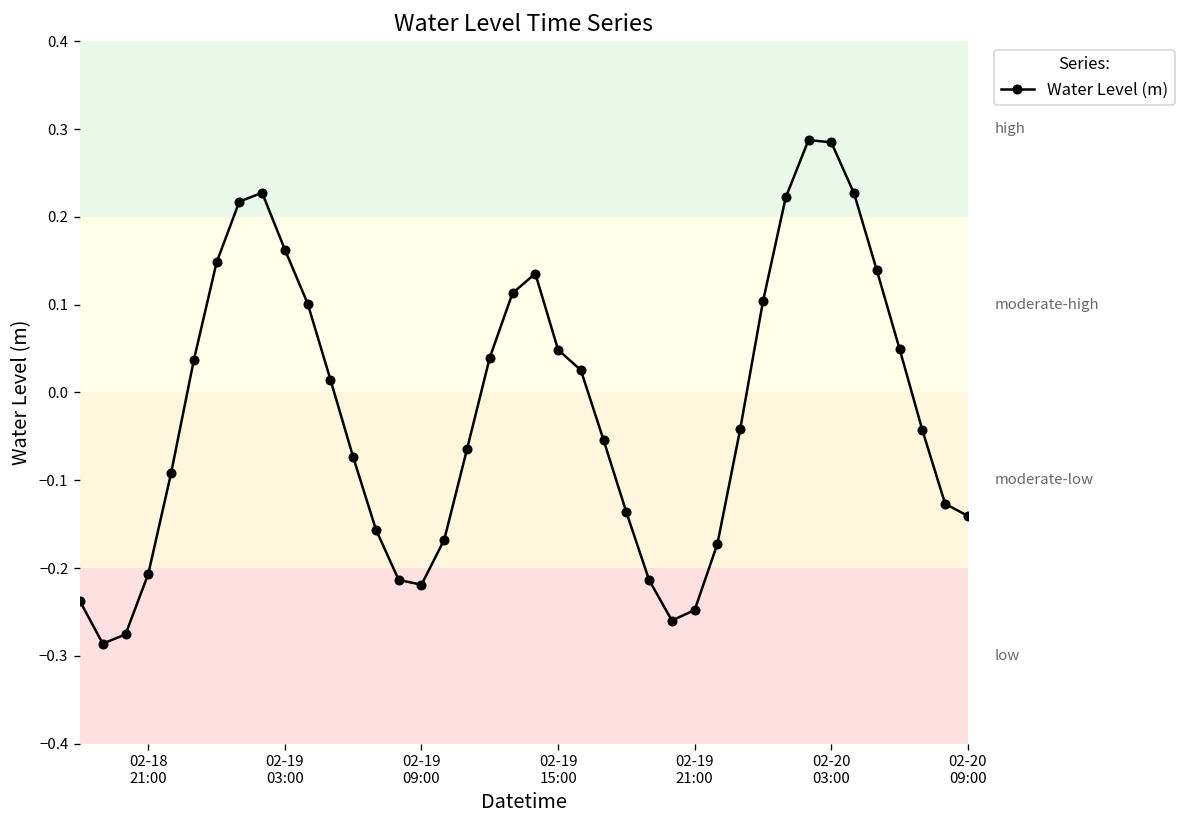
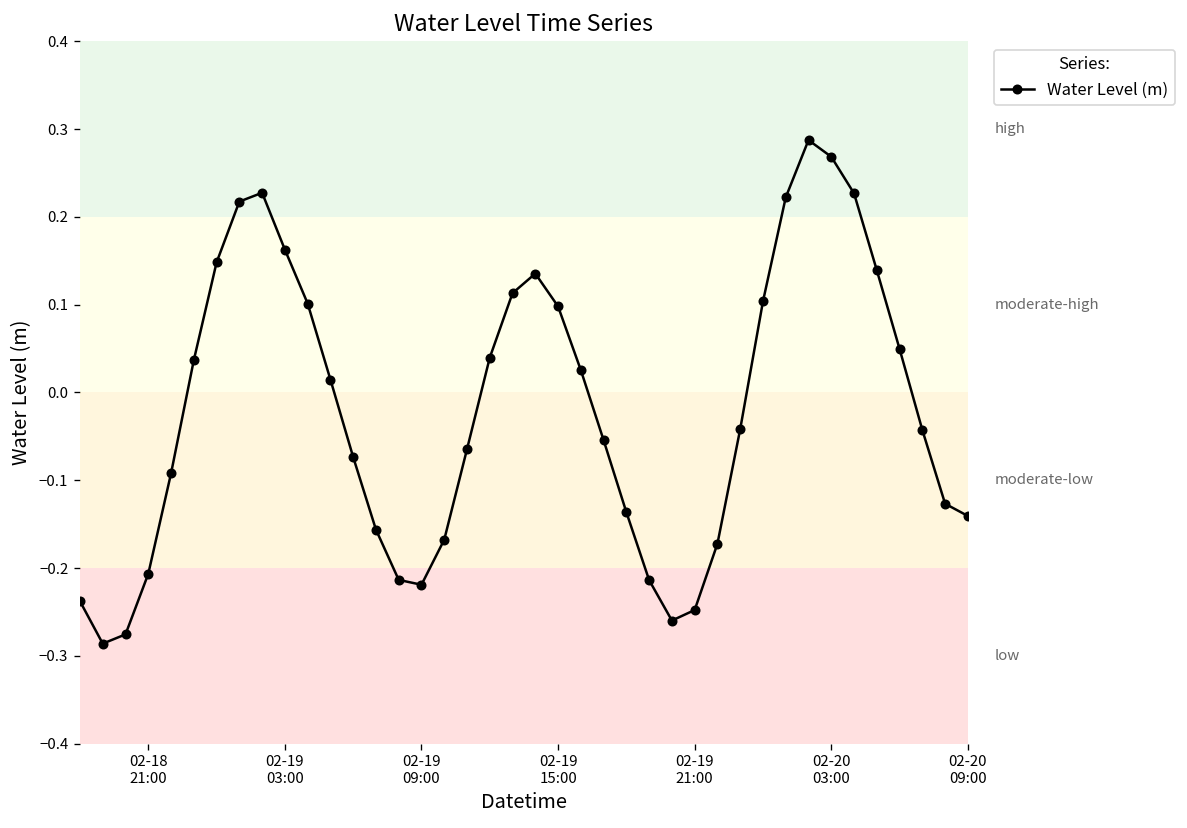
  {
    "02-18 21:00": -0.21,
    "02-19 03:00": 0.16,
    "02-19 09:00": -0.22,
-   "02-19 15:00": 0.05,
+   "02-19 15:00": 0.10,
    "02-19 21:00": -0.25,
-   "02-20 03:00": 0.28,
+   "02-20 03:00": 0.27,
    "02-20 09:00": -0.14
  }
